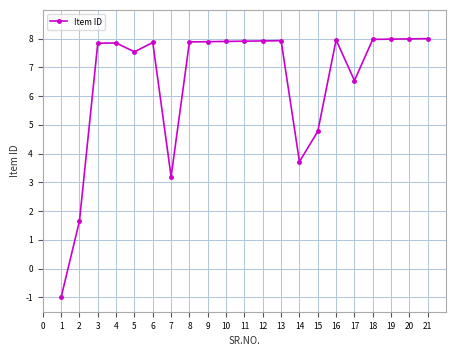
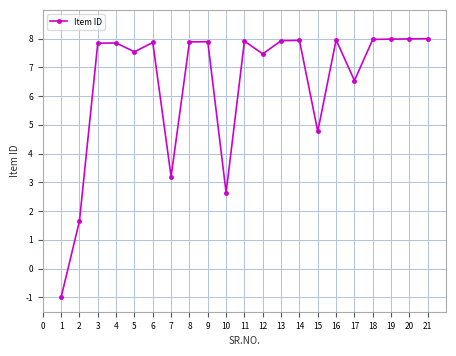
  {
    "1": -1.0,
    "2": 1.7,
    "3": 7.8,
    "4": 7.8,
    "5": 7.5,
    "6": 7.9,
    "7": 3.2,
    "8": 7.9,
    "9": 7.9,
-   "10": 7.9,
+   "10": 2.6,
    "11": 7.9,
-   "12": 7.9,
+   "12": 7.5,
    "13": 7.9,
-   "14": 3.7,
+   "14": 7.9,
    "15": 4.8,
    "16": 8.0,
    "17": 6.5,
    "18": 8.0,
    "19": 8.0,
    "20": 8.0,
    "21": 8.0
  }
